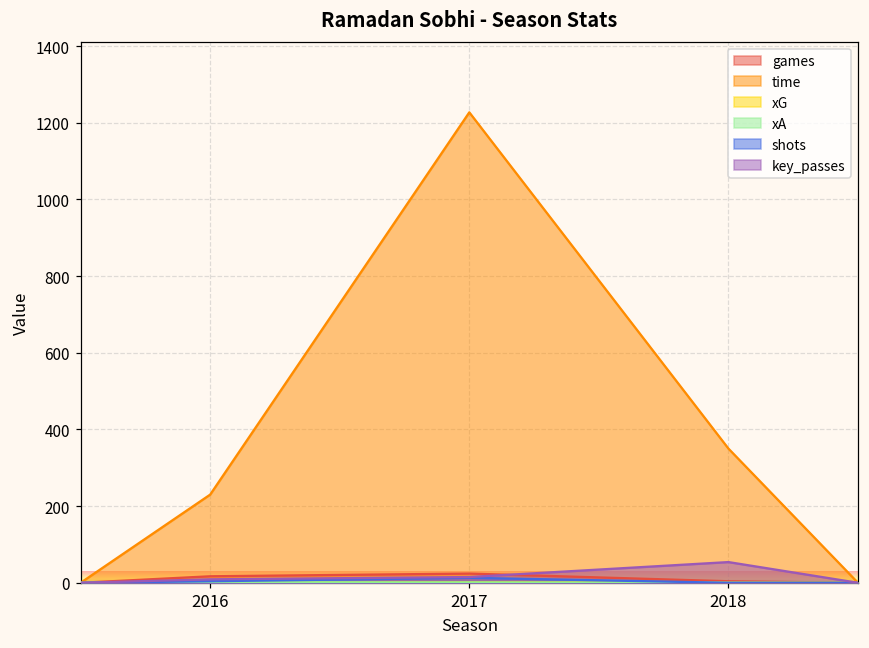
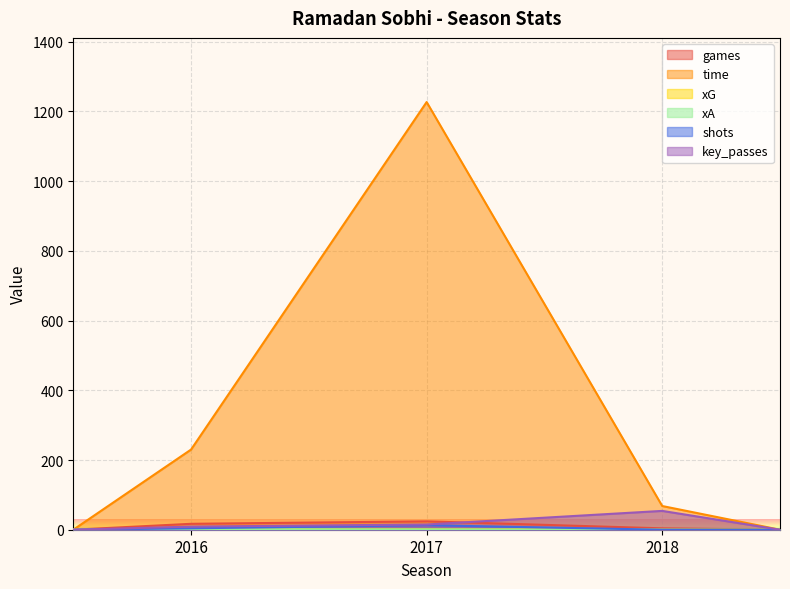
  {
    "games": {
      "2016": 20,
      "2017": 20
    },
    "time": {
      "2016": 230,
      "2017": 1230,
-     "2018": 350
+     "2018": 70
    },
    "xA": {
      "2017": 0
    },
    "key_passes": {
      "2018": 50
    }
  }
